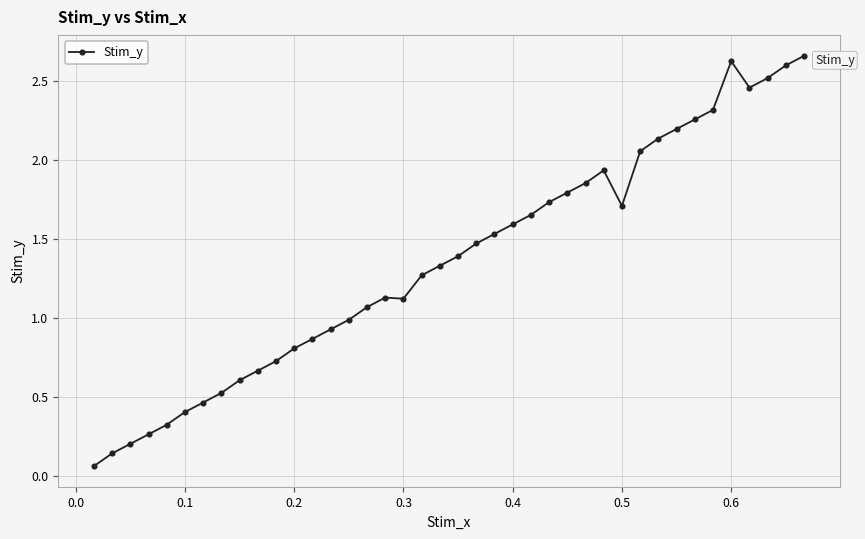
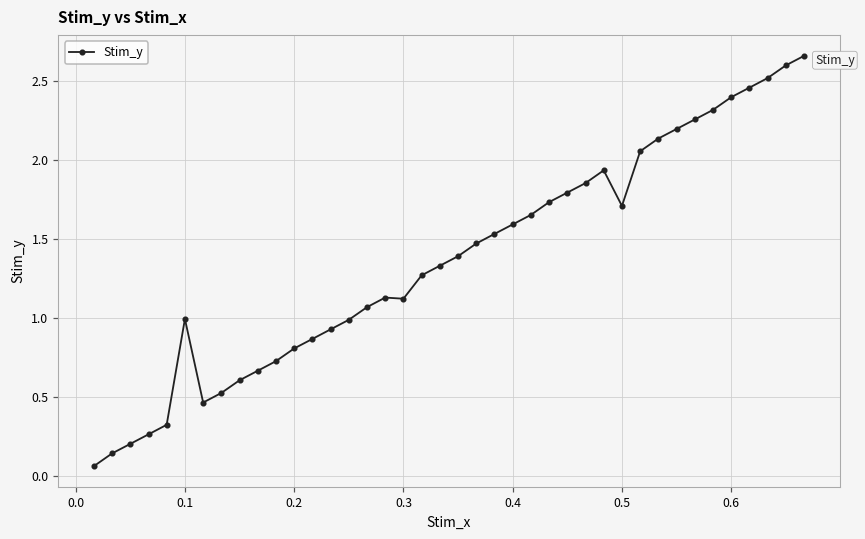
  {
-   "0.1": 0.40,
+   "0.1": 0.99,
    "0.2": 0.81,
    "0.3": 1.12,
    "0.4": 1.59,
    "0.5": 1.71,
-   "0.6": 2.63
+   "0.6": 2.40
  }
